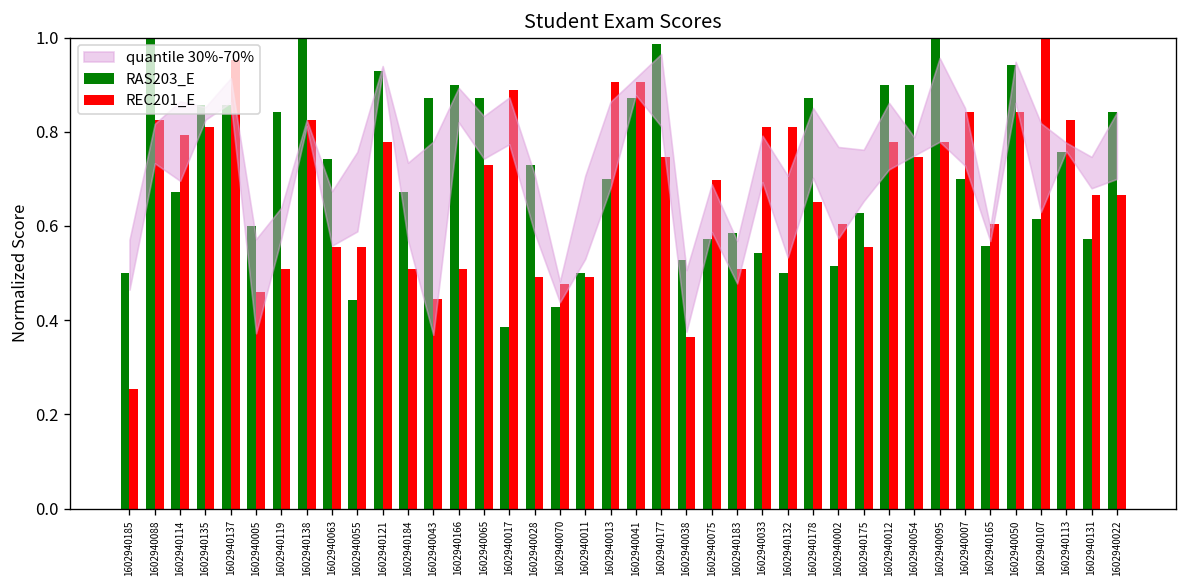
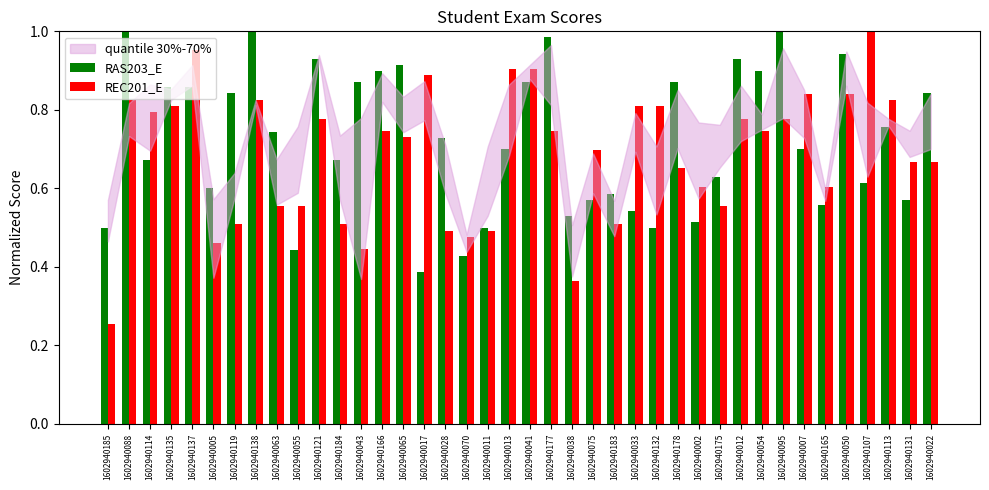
  {
    "RAS203_E": {
      "1602940185": 0.50,
      "1602940088": 1.00,
      "1602940114": 0.67,
      "1602940005": 0.60,
      "1602940119": 0.84,
      "1602940138": 1.00,
      "1602940063": 0.74,
      "1602940055": 0.44,
      "1602940121": 0.93,
      "1602940184": 0.67,
      "1602940043": 0.87,
      "1602940166": 0.90,
-     "1602940065": 0.87,
+     "1602940065": 0.91,
      "1602940017": 0.39,
      "1602940028": 0.73,
      "1602940070": 0.43,
      "1602940011": 0.50,
      "1602940013": 0.70,
      "1602940041": 0.87,
      "1602940177": 0.99,
      "1602940038": 0.53,
      "1602940075": 0.57,
      "1602940183": 0.59,
      "1602940033": 0.54,
      "1602940132": 0.50,
      "1602940178": 0.87,
      "1602940002": 0.51,
      "1602940175": 0.63,
-     "1602940012": 0.90,
+     "1602940012": 0.93,
      "1602940054": 0.90,
      "1602940095": 1.00,
      "1602940007": 0.70,
      "1602940165": 0.56,
      "1602940050": 0.94,
      "1602940107": 0.61,
      "1602940113": 0.76,
      "1602940131": 0.57,
      "1602940022": 0.84
    },
    "REC201_E": {
      "1602940185": 0.25,
      "1602940088": 0.83,
      "1602940114": 0.79,
      "1602940135": 0.81,
      "1602940005": 0.46,
      "1602940119": 0.51,
      "1602940138": 0.83,
      "1602940063": 0.56,
      "1602940055": 0.56,
      "1602940121": 0.78,
      "1602940184": 0.51,
      "1602940043": 0.44,
-     "1602940166": 0.51,
+     "1602940166": 0.75,
      "1602940065": 0.73,
      "1602940017": 0.89,
      "1602940028": 0.49,
      "1602940070": 0.48,
      "1602940011": 0.49,
      "1602940013": 0.90,
      "1602940041": 0.90,
      "1602940177": 0.75,
      "1602940038": 0.37,
      "1602940075": 0.70,
      "1602940183": 0.51,
      "1602940033": 0.81,
      "1602940132": 0.81,
      "1602940178": 0.65,
      "1602940002": 0.60,
      "1602940175": 0.56,
      "1602940012": 0.78,
      "1602940054": 0.75,
      "1602940095": 0.78,
      "1602940007": 0.84,
      "1602940165": 0.60,
      "1602940050": 0.84,
      "1602940107": 1.00,
      "1602940113": 0.83,
      "1602940131": 0.67,
      "1602940022": 0.67
    }
  }
